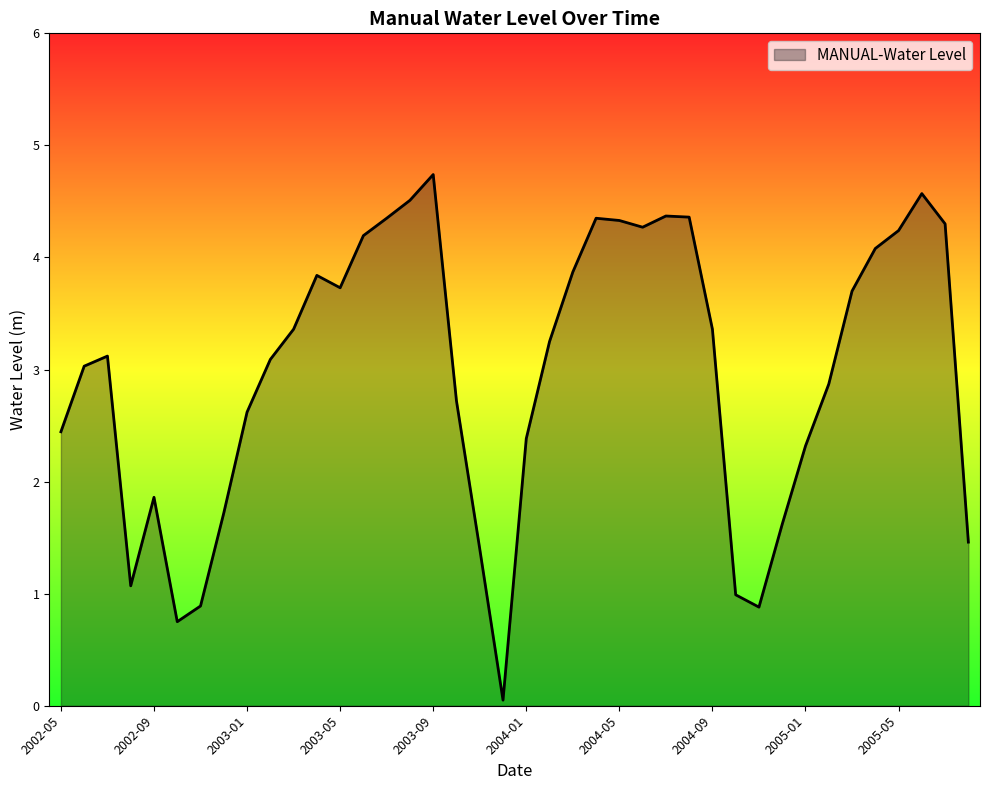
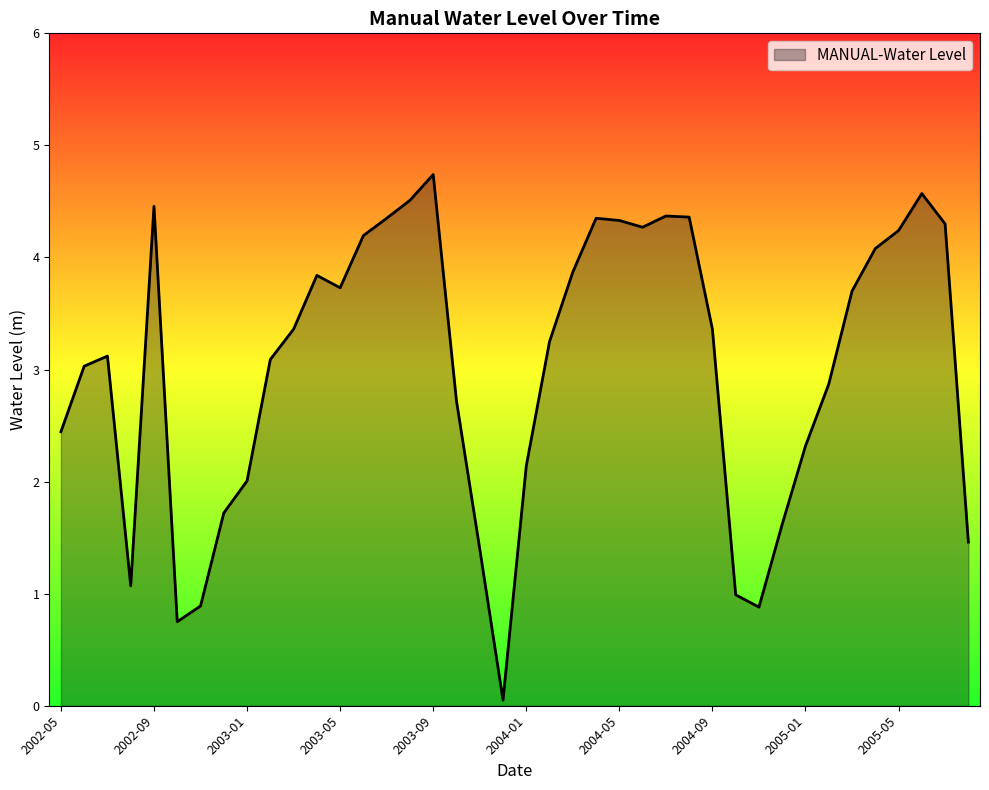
  {
    "2002-05": 2.44,
-   "2002-09": 1.86,
-   "2003-01": 2.62,
+   "2002-09": 4.46,
+   "2003-01": 2.01,
    "2003-05": 3.73,
    "2003-09": 4.74,
-   "2004-01": 2.38,
+   "2004-01": 2.14,
    "2004-05": 4.33,
    "2004-09": 3.36,
    "2005-01": 2.32,
    "2005-05": 4.24
  }
